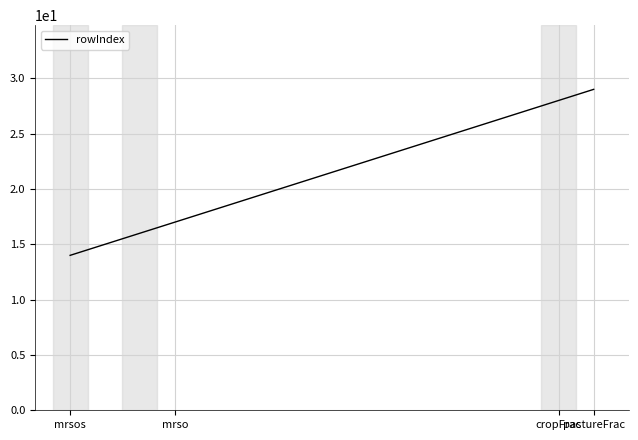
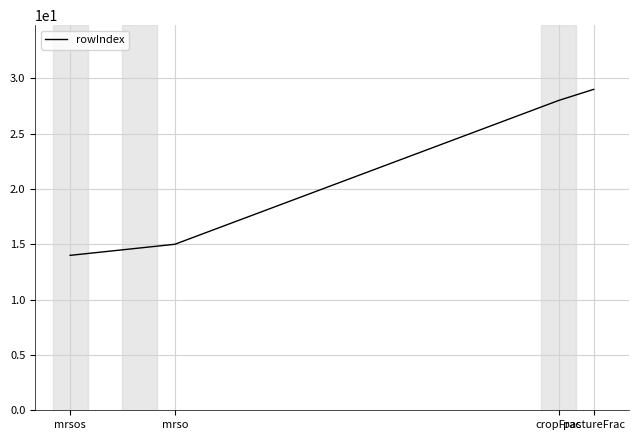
  {
    "mrsos": 14,
-   "mrso": 17
+   "mrso": 15
  }
